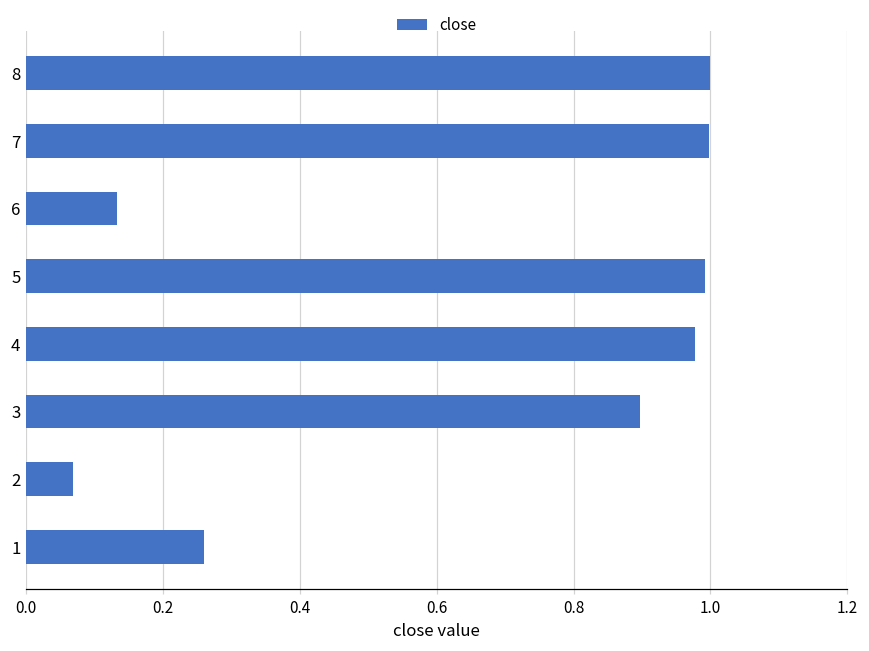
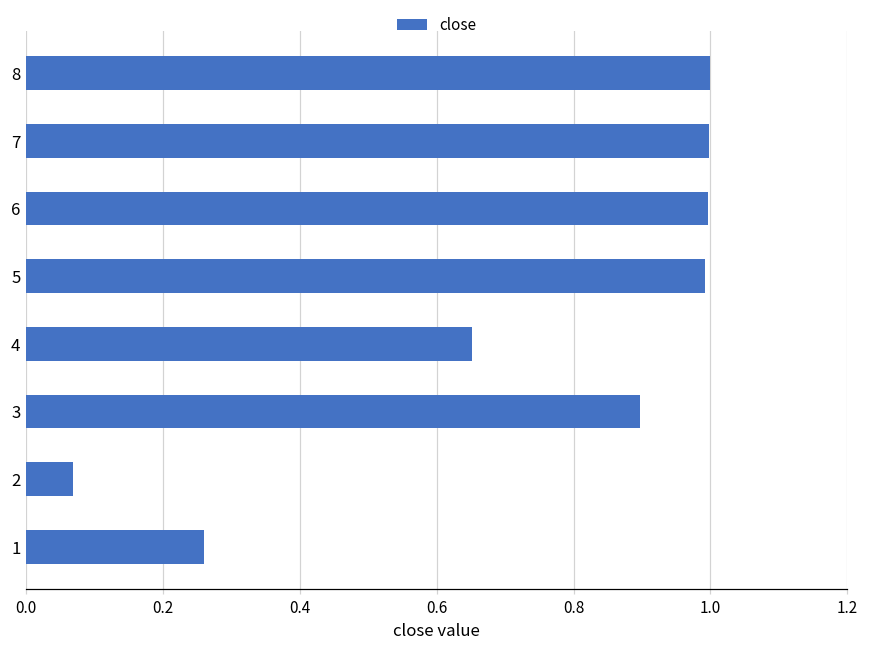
  {
    "8": 1.00,
    "7": 1.00,
-   "6": 0.13,
+   "6": 1.00,
    "5": 0.99,
-   "4": 0.98,
+   "4": 0.65,
    "3": 0.90,
    "2": 0.07,
    "1": 0.26
  }
